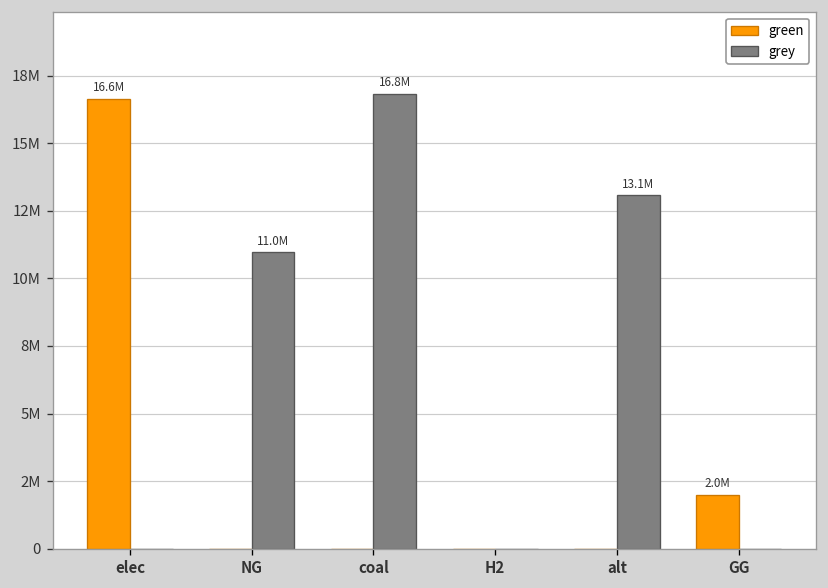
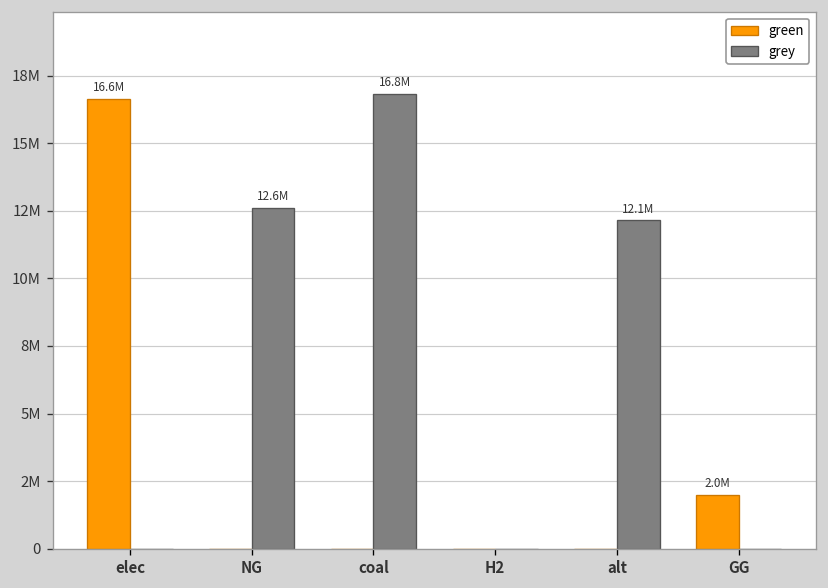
  {
    "green": {
      "elec": "16.6M",
      "GG": "2.0M"
    },
    "grey": {
-     "NG": "11.0M",
+     "NG": "12.6M",
      "coal": "16.8M",
-     "alt": "13.1M"
+     "alt": "12.1M"
    }
  }
